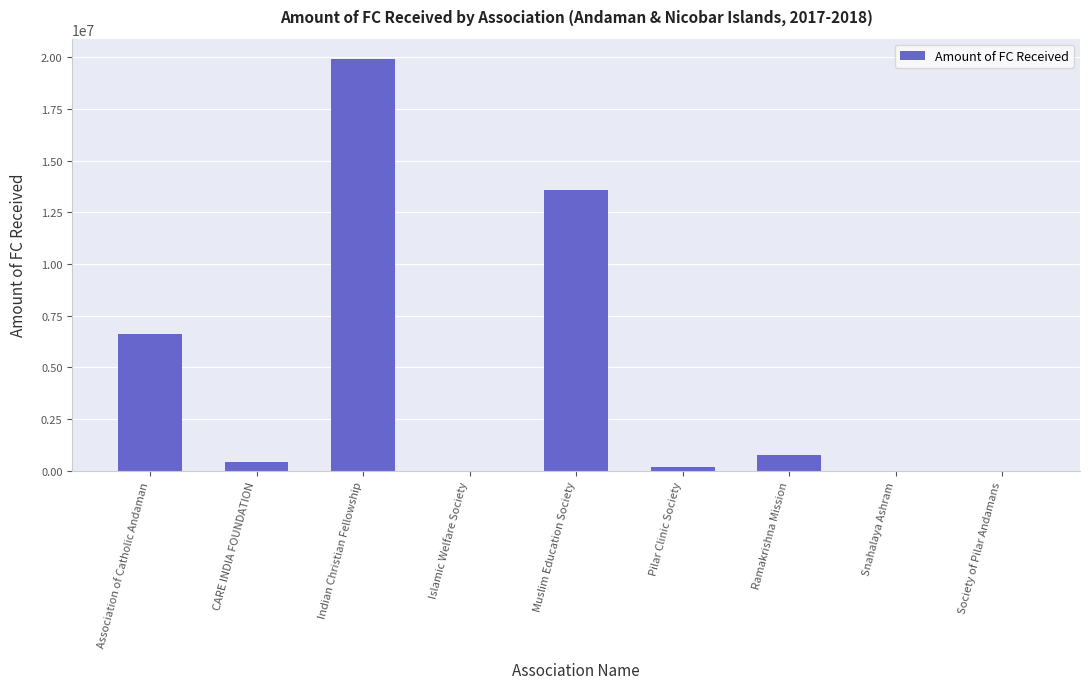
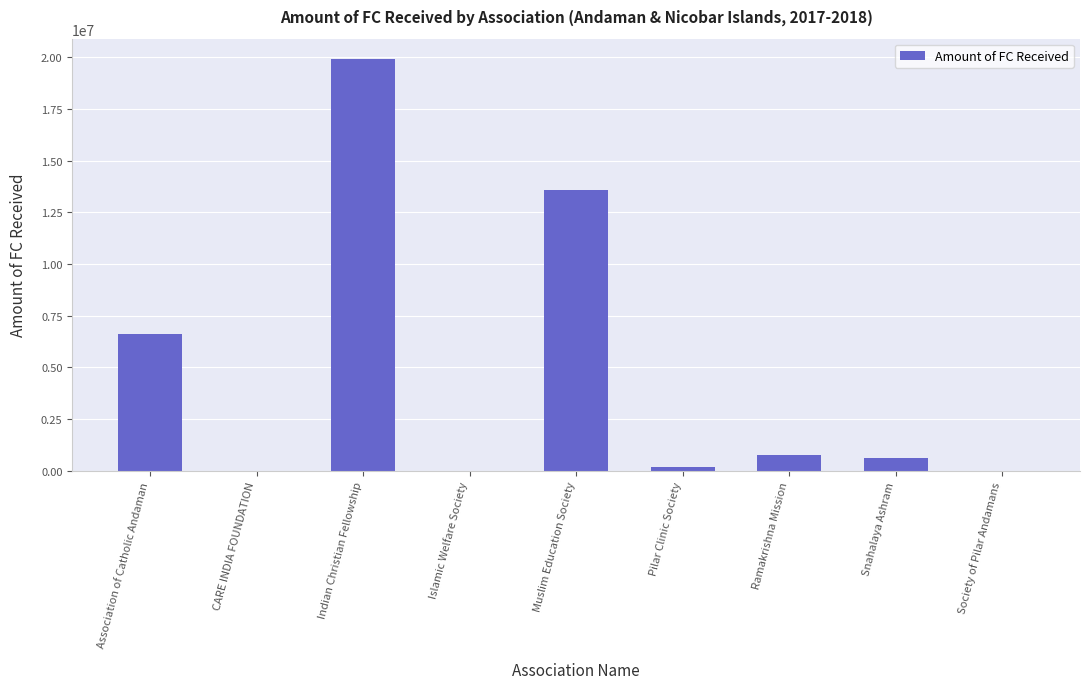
  {
    "Association of Catholic Andaman": 6600000,
-   "CARE INDIA FOUNDATION": 400000,
+   "CARE INDIA FOUNDATION": 0,
    "Indian Christian Fellowship": 19900000,
    "Islamic Welfare Society": 0,
    "Muslim Education Society": 13600000,
    "Pilar Clinic Society": 200000,
    "Ramakrishna Mission": 700000,
-   "Snahalaya Ashram": 0,
+   "Snahalaya Ashram": 600000,
    "Society of Pilar Andamans": 0
  }
